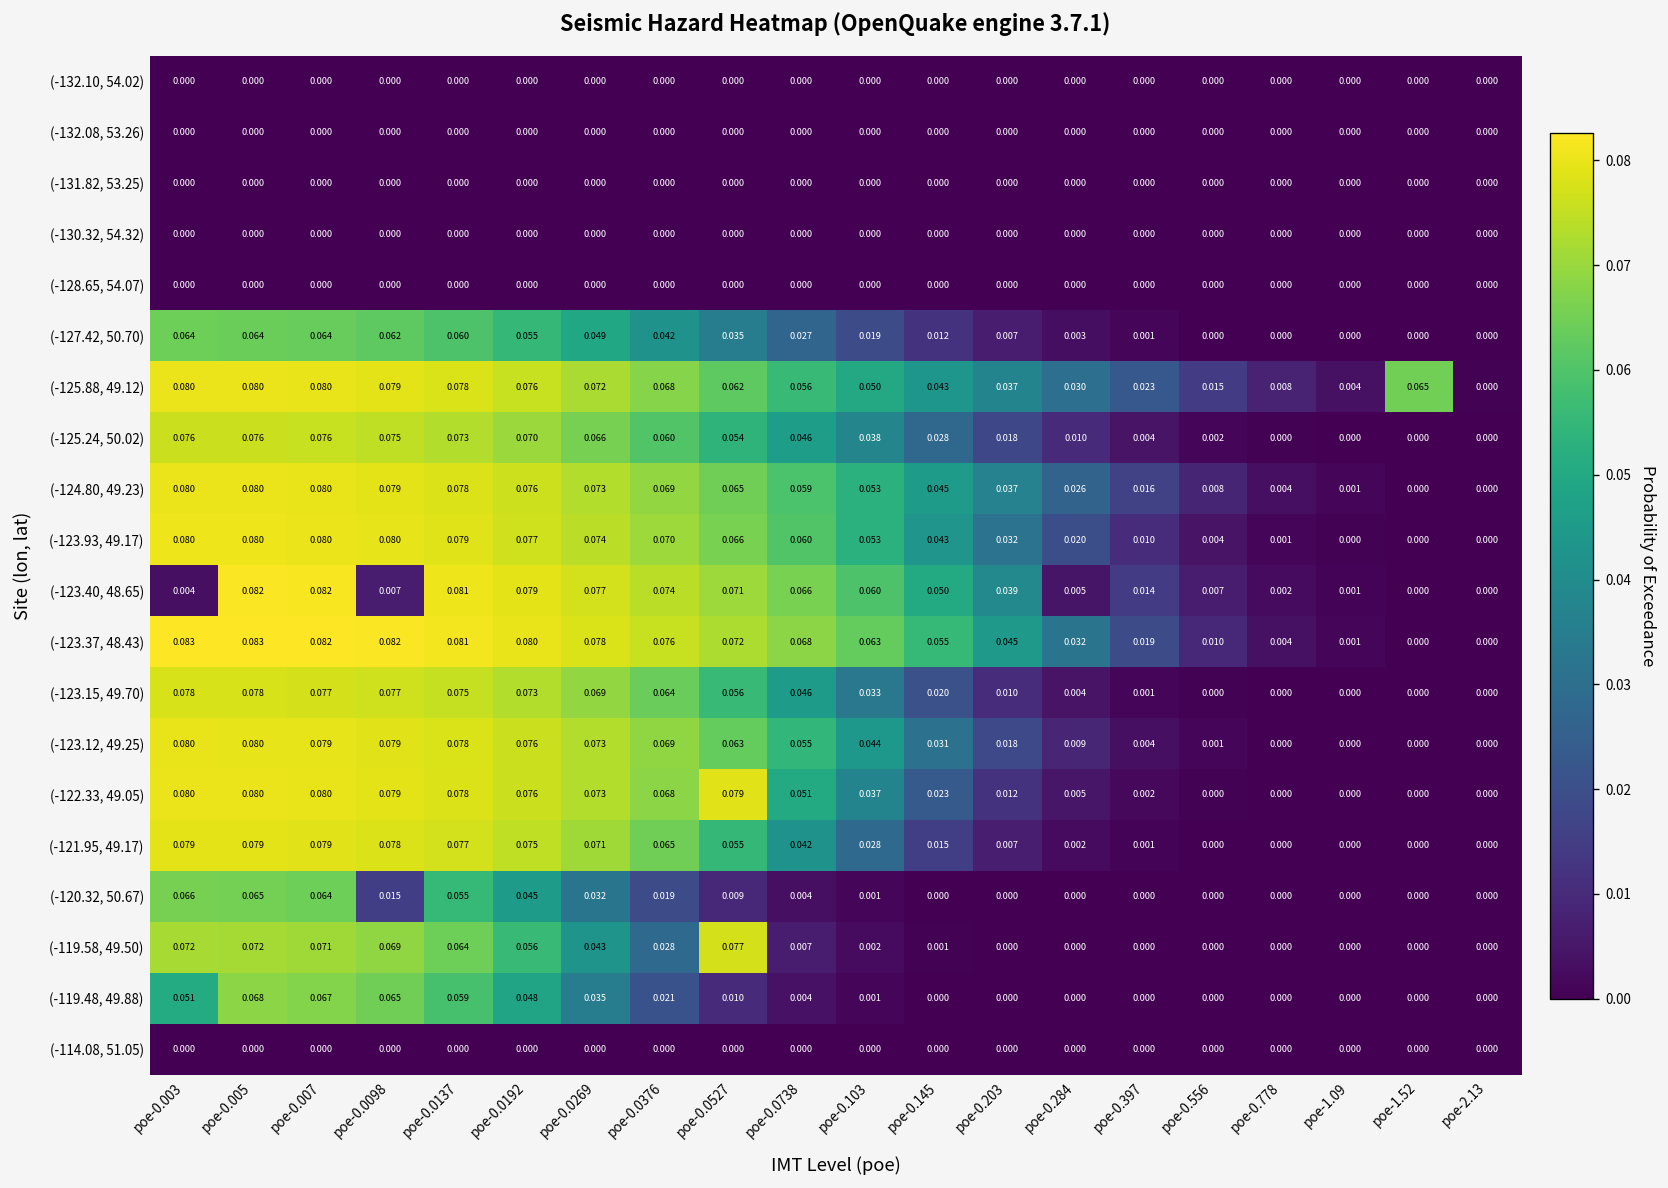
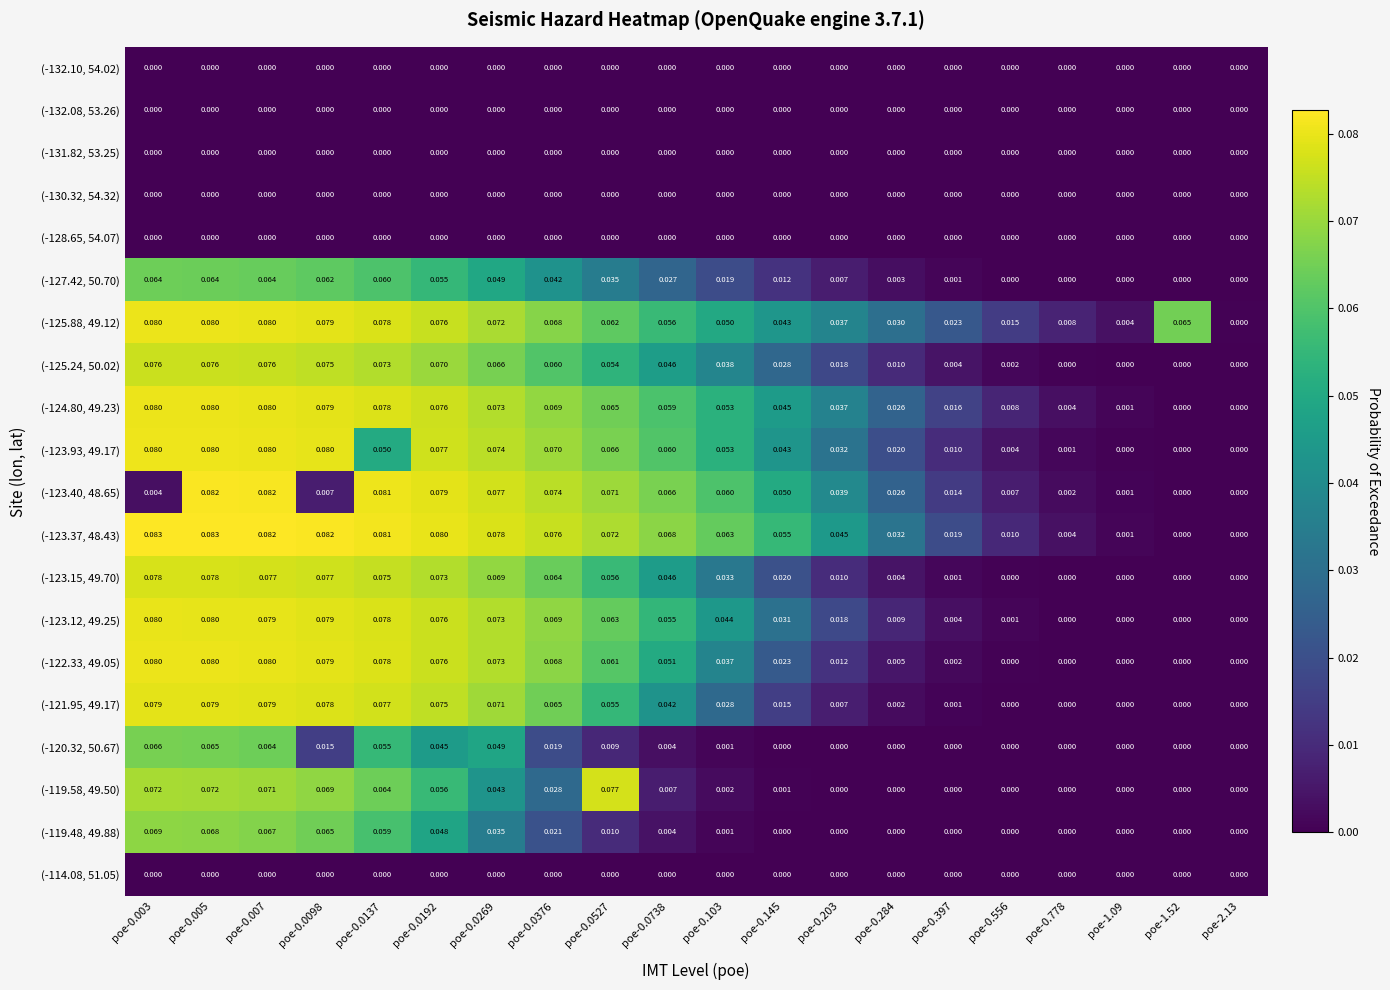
  {
    "(-123.93, 49.17)": {
      "poe-0.003": 0.080,
      "poe-0.005": 0.080,
      "poe-0.007": 0.080,
      "poe-0.0098": 0.080,
-     "poe-0.0137": 0.079,
+     "poe-0.0137": 0.050,
      "poe-0.0192": 0.077,
      "poe-0.0269": 0.074,
      "poe-0.0376": 0.070,
      "poe-0.0527": 0.066,
      "poe-0.0738": 0.060,
      "poe-0.103": 0.053,
      "poe-0.145": 0.043,
      "poe-0.203": 0.032,
      "poe-0.284": 0.020,
      "poe-0.397": 0.010,
      "poe-0.556": 0.004,
      "poe-0.778": 0.001,
      "poe-1.09": 0.000,
      "poe-1.52": 0.000,
      "poe-2.13": 0.000
    },
    "(-123.40, 48.65)": {
      "poe-0.003": 0.004,
      "poe-0.005": 0.082,
      "poe-0.007": 0.082,
      "poe-0.0098": 0.007,
      "poe-0.0137": 0.081,
      "poe-0.0192": 0.079,
      "poe-0.0269": 0.077,
      "poe-0.0376": 0.074,
      "poe-0.0527": 0.071,
      "poe-0.0738": 0.066,
      "poe-0.103": 0.060,
      "poe-0.145": 0.050,
      "poe-0.203": 0.039,
-     "poe-0.284": 0.005,
+     "poe-0.284": 0.026,
      "poe-0.397": 0.014,
      "poe-0.556": 0.007,
      "poe-0.778": 0.002,
      "poe-1.09": 0.001,
      "poe-1.52": 0.000,
      "poe-2.13": 0.000
    },
    "(-122.33, 49.05)": {
      "poe-0.003": 0.080,
      "poe-0.005": 0.080,
      "poe-0.007": 0.080,
      "poe-0.0098": 0.079,
      "poe-0.0137": 0.078,
      "poe-0.0192": 0.076,
      "poe-0.0269": 0.073,
      "poe-0.0376": 0.068,
-     "poe-0.0527": 0.079,
+     "poe-0.0527": 0.061,
      "poe-0.0738": 0.051,
      "poe-0.103": 0.037,
      "poe-0.145": 0.023,
      "poe-0.203": 0.012,
      "poe-0.284": 0.005,
      "poe-0.397": 0.002,
      "poe-0.556": 0.000,
      "poe-0.778": 0.000,
      "poe-1.09": 0.000,
      "poe-1.52": 0.000,
      "poe-2.13": 0.000
    },
    "(-120.32, 50.67)": {
      "poe-0.003": 0.066,
      "poe-0.005": 0.065,
      "poe-0.007": 0.064,
      "poe-0.0098": 0.015,
      "poe-0.0137": 0.055,
      "poe-0.0192": 0.045,
-     "poe-0.0269": 0.032,
+     "poe-0.0269": 0.049,
      "poe-0.0376": 0.019,
      "poe-0.0527": 0.009,
      "poe-0.0738": 0.004,
      "poe-0.103": 0.001,
      "poe-0.145": 0.000,
      "poe-0.203": 0.000,
      "poe-0.284": 0.000,
      "poe-0.397": 0.000,
      "poe-0.556": 0.000,
      "poe-0.778": 0.000,
      "poe-1.09": 0.000,
      "poe-1.52": 0.000,
      "poe-2.13": 0.000
    },
    "(-119.48, 49.88)": {
-     "poe-0.003": 0.051,
+     "poe-0.003": 0.069,
      "poe-0.005": 0.068,
      "poe-0.007": 0.067,
      "poe-0.0098": 0.065,
      "poe-0.0137": 0.059,
      "poe-0.0192": 0.048,
      "poe-0.0269": 0.035,
      "poe-0.0376": 0.021,
      "poe-0.0527": 0.010,
      "poe-0.0738": 0.004,
      "poe-0.103": 0.001,
      "poe-0.145": 0.000,
      "poe-0.203": 0.000,
      "poe-0.284": 0.000,
      "poe-0.397": 0.000,
      "poe-0.556": 0.000,
      "poe-0.778": 0.000,
      "poe-1.09": 0.000,
      "poe-1.52": 0.000,
      "poe-2.13": 0.000
    }
  }
